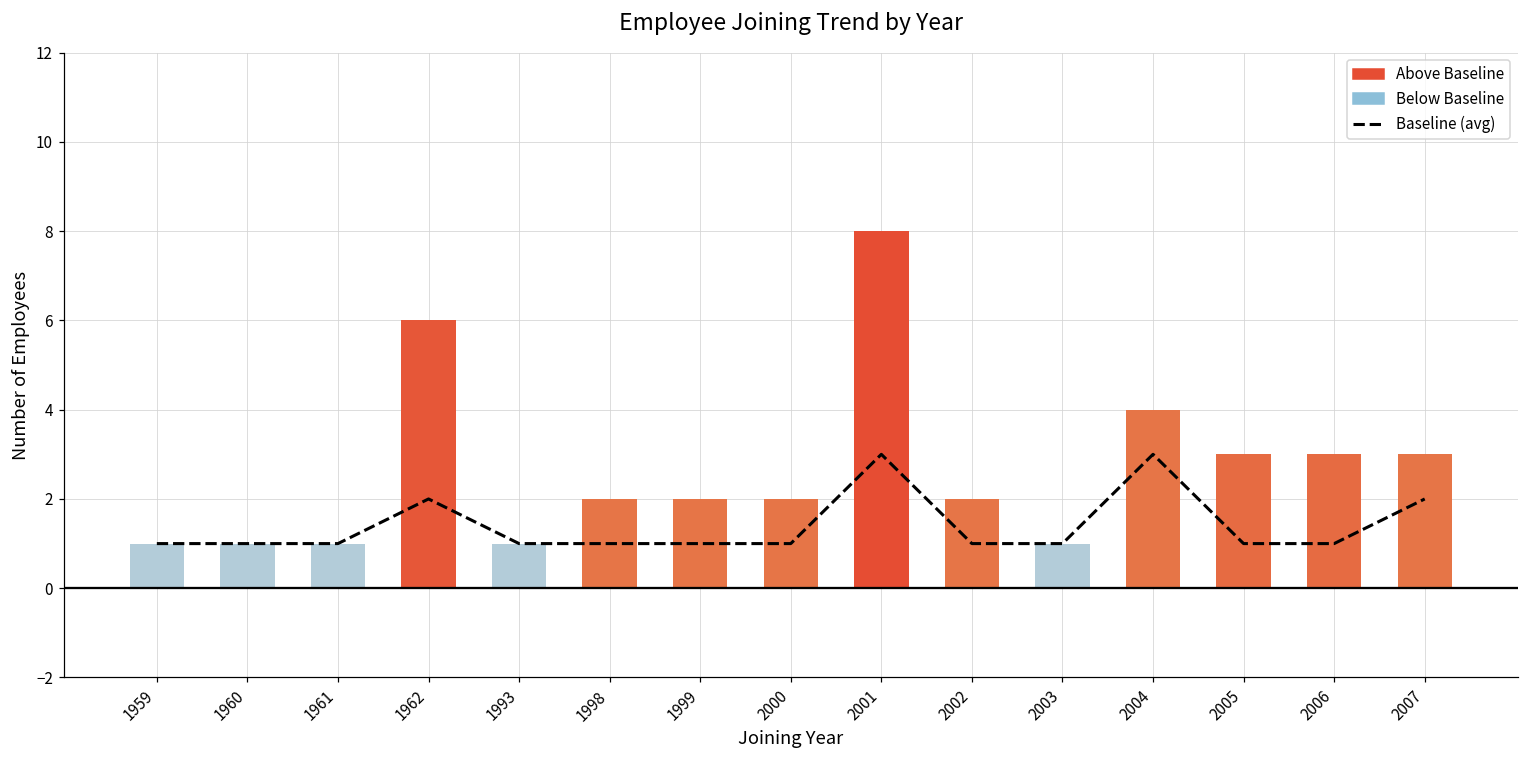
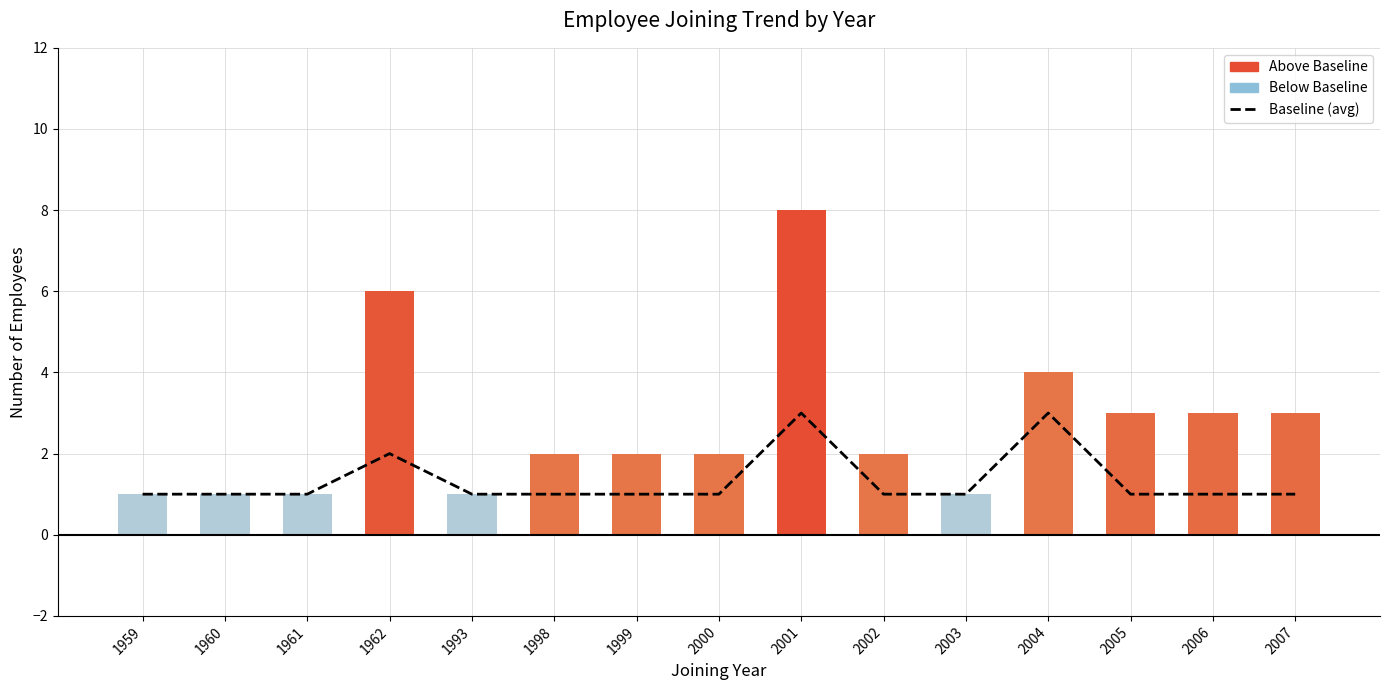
  {
    "Baseline (avg)": {
      "1959": 1,
      "1960": 1,
      "1961": 1,
      "1962": 2,
      "1993": 1,
      "1998": 1,
      "1999": 1,
      "2000": 1,
      "2001": 3,
      "2002": 1,
      "2003": 1,
      "2004": 3,
      "2005": 1,
      "2006": 1,
-     "2007": 2
+     "2007": 1
    }
  }
